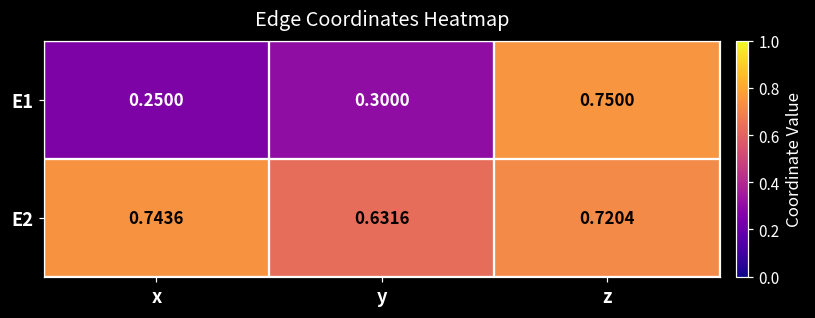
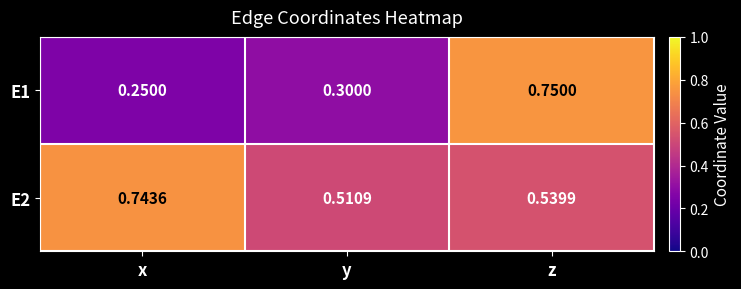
  {
    "E1": {
      "x": 0.2500,
      "y": 0.3000,
      "z": 0.7500
    },
    "E2": {
      "x": 0.7436,
-     "y": 0.6316,
-     "z": 0.7204
+     "y": 0.5109,
+     "z": 0.5399
    }
  }
